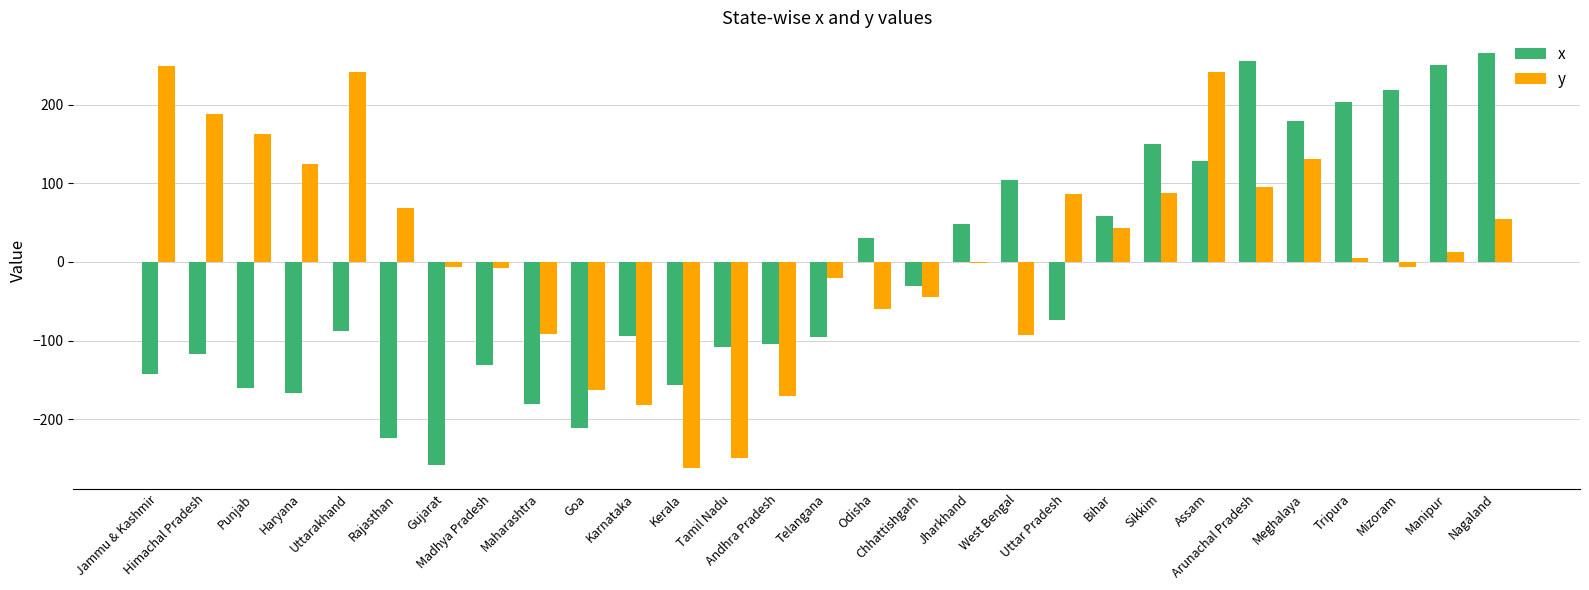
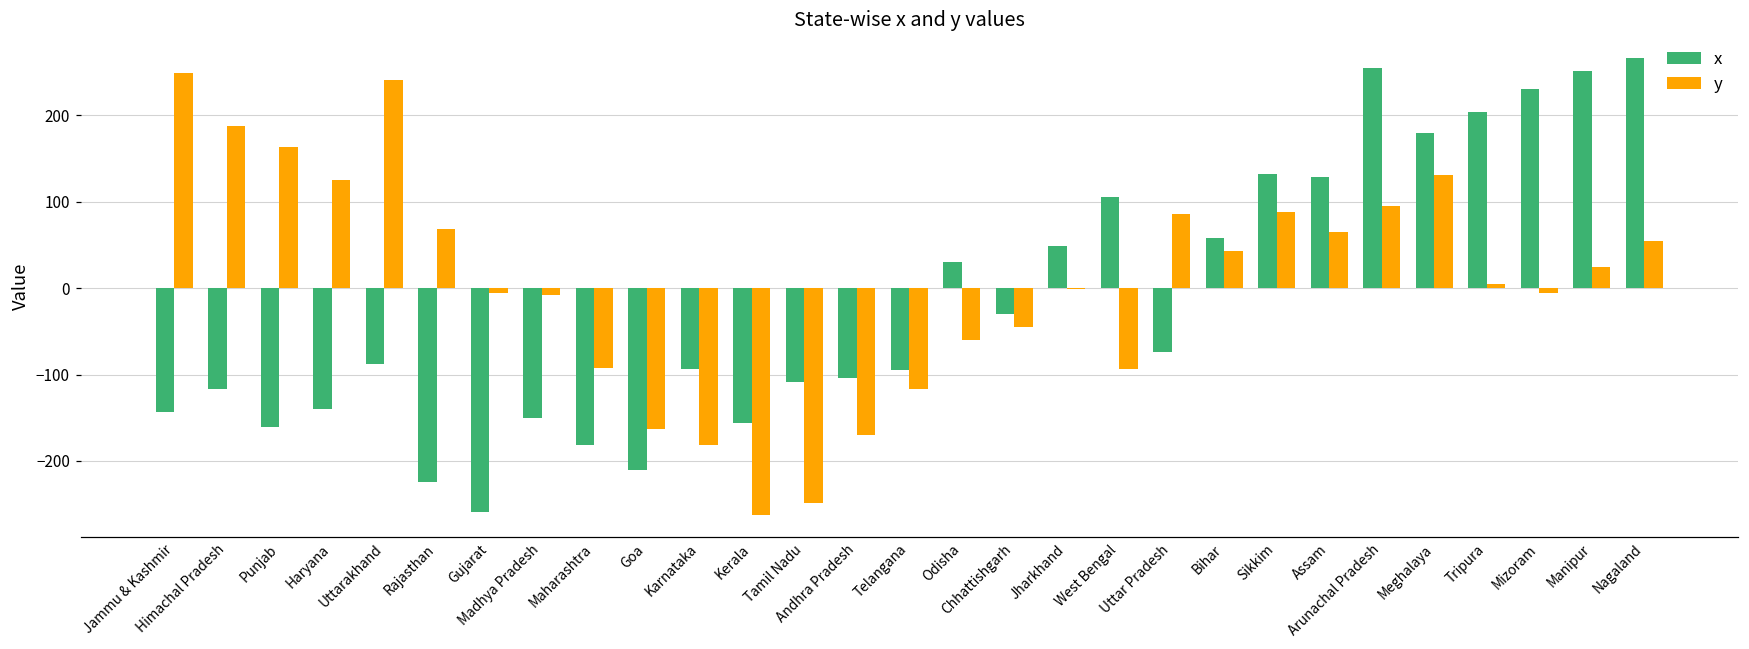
  {
    "x": {
      "Jammu & Kashmir": -140,
      "Himachal Pradesh": -120,
      "Punjab": -160,
-     "Haryana": -170,
+     "Haryana": -140,
      "Uttarakhand": -90,
      "Rajasthan": -220,
      "Gujarat": -260,
-     "Madhya Pradesh": -130,
+     "Madhya Pradesh": -150,
      "Maharashtra": -180,
      "Goa": -210,
      "Karnataka": -90,
      "Kerala": -160,
      "Tamil Nadu": -110,
      "Andhra Pradesh": -100,
      "Telangana": -100,
      "Odisha": 30,
      "Chhattishgarh": -30,
      "Jharkhand": 50,
      "West Bengal": 110,
      "Uttar Pradesh": -70,
      "Bihar": 60,
-     "Sikkim": 150,
+     "Sikkim": 130,
      "Assam": 130,
      "Arunachal Pradesh": 260,
      "Meghalaya": 180,
      "Tripura": 200,
-     "Mizoram": 220,
+     "Mizoram": 230,
      "Manipur": 250,
      "Nagaland": 270
    },
    "y": {
      "Jammu & Kashmir": 250,
      "Himachal Pradesh": 190,
      "Punjab": 160,
      "Haryana": 130,
      "Uttarakhand": 240,
      "Rajasthan": 70,
      "Gujarat": -10,
      "Madhya Pradesh": -10,
      "Maharashtra": -90,
      "Goa": -160,
      "Karnataka": -180,
      "Kerala": -260,
      "Tamil Nadu": -250,
      "Andhra Pradesh": -170,
-     "Telangana": -20,
+     "Telangana": -120,
      "Odisha": -60,
      "Chhattishgarh": -50,
      "West Bengal": -90,
      "Uttar Pradesh": 90,
      "Bihar": 40,
      "Sikkim": 90,
-     "Assam": 240,
+     "Assam": 70,
      "Arunachal Pradesh": 100,
      "Meghalaya": 130,
      "Tripura": 10,
      "Mizoram": -10,
-     "Manipur": 10,
+     "Manipur": 20,
      "Nagaland": 60
    }
  }
